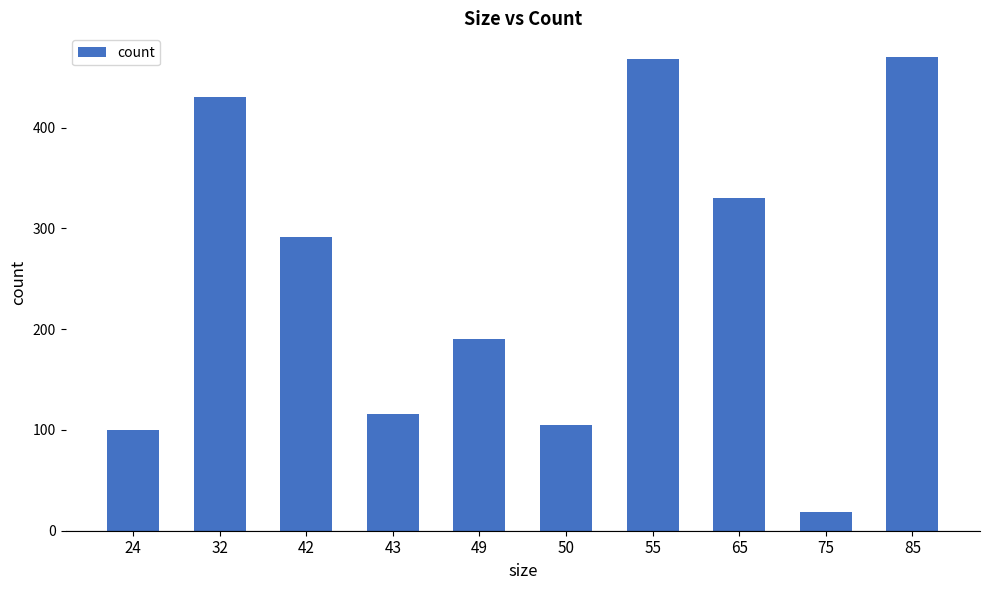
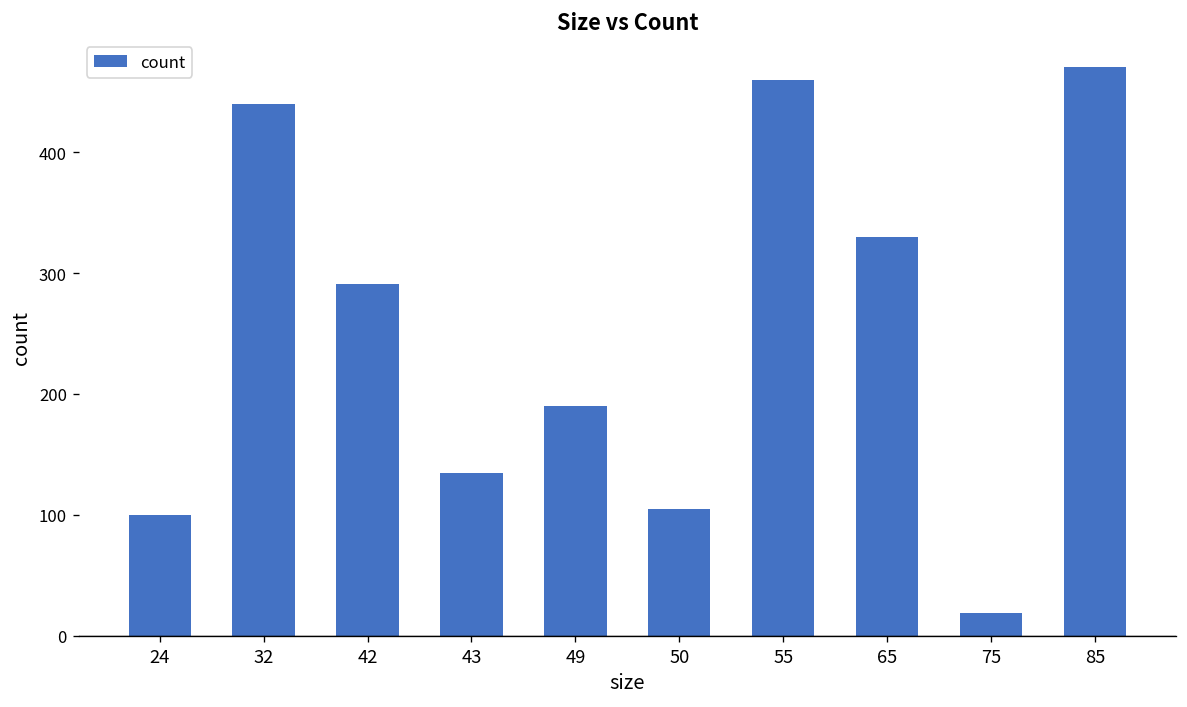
  {
    "24": 100,
-   "32": 430,
+   "32": 440,
    "42": 291,
-   "43": 116,
+   "43": 135,
    "49": 190,
    "50": 105,
-   "55": 468,
+   "55": 460,
    "65": 330,
    "75": 19,
    "85": 470
  }
